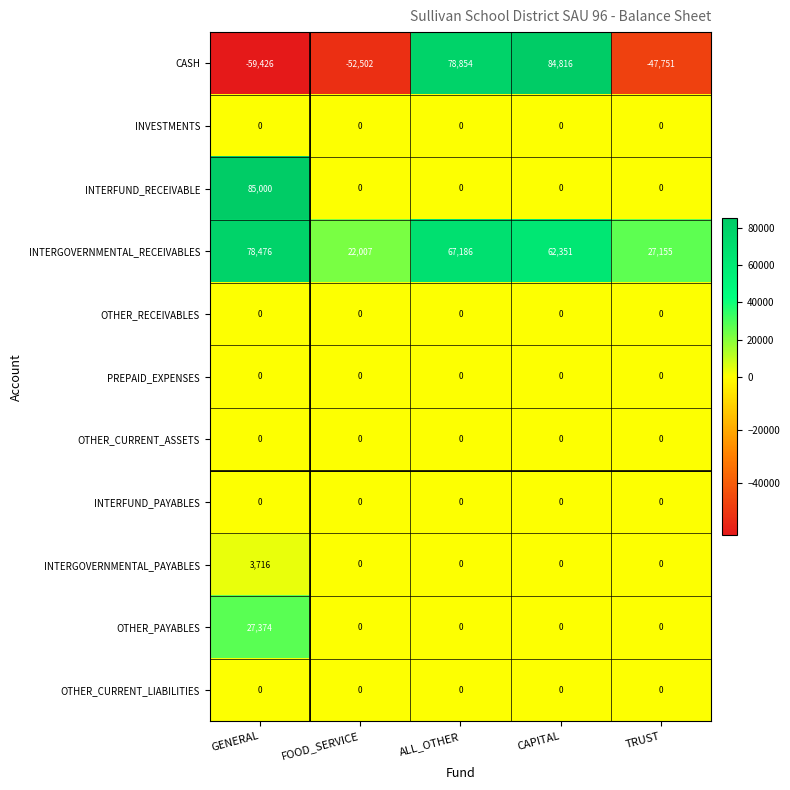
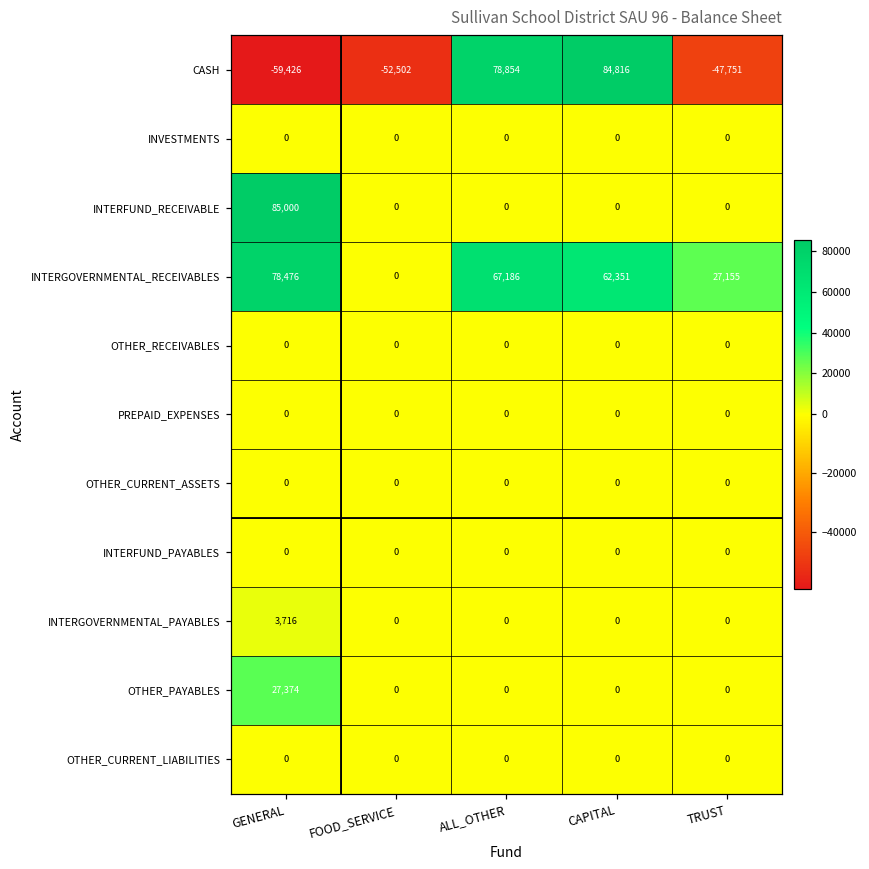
  {
    "CASH": {
      "GENERAL": "-59,426",
      "FOOD_SERVICE": "-52,502",
      "ALL_OTHER": "78,854",
      "CAPITAL": "84,816",
      "TRUST": "-47,751"
    },
    "INVESTMENTS": {
      "GENERAL": "0",
      "FOOD_SERVICE": "0",
      "ALL_OTHER": "0",
      "CAPITAL": "0",
      "TRUST": "0"
    },
    "INTERFUND_RECEIVABLE": {
      "GENERAL": "85,000",
      "FOOD_SERVICE": "0",
      "ALL_OTHER": "0",
      "CAPITAL": "0",
      "TRUST": "0"
    },
    "INTERGOVERNMENTAL_RECEIVABLES": {
      "GENERAL": "78,476",
-     "FOOD_SERVICE": "22,007",
+     "FOOD_SERVICE": "0",
      "ALL_OTHER": "67,186",
      "CAPITAL": "62,351",
      "TRUST": "27,155"
    },
    "OTHER_RECEIVABLES": {
      "GENERAL": "0",
      "FOOD_SERVICE": "0",
      "ALL_OTHER": "0",
      "CAPITAL": "0",
      "TRUST": "0"
    },
    "PREPAID_EXPENSES": {
      "GENERAL": "0",
      "FOOD_SERVICE": "0",
      "ALL_OTHER": "0",
      "CAPITAL": "0",
      "TRUST": "0"
    },
    "OTHER_CURRENT_ASSETS": {
      "GENERAL": "0",
      "FOOD_SERVICE": "0",
      "ALL_OTHER": "0",
      "CAPITAL": "0",
      "TRUST": "0"
    },
    "INTERFUND_PAYABLES": {
      "GENERAL": "0",
      "FOOD_SERVICE": "0",
      "ALL_OTHER": "0",
      "CAPITAL": "0",
      "TRUST": "0"
    },
    "INTERGOVERNMENTAL_PAYABLES": {
      "GENERAL": "3,716",
      "FOOD_SERVICE": "0",
      "ALL_OTHER": "0",
      "CAPITAL": "0",
      "TRUST": "0"
    },
    "OTHER_PAYABLES": {
      "GENERAL": "27,374",
      "FOOD_SERVICE": "0",
      "ALL_OTHER": "0",
      "CAPITAL": "0",
      "TRUST": "0"
    },
    "OTHER_CURRENT_LIABILITIES": {
      "GENERAL": "0",
      "FOOD_SERVICE": "0",
      "ALL_OTHER": "0",
      "CAPITAL": "0",
      "TRUST": "0"
    }
  }
